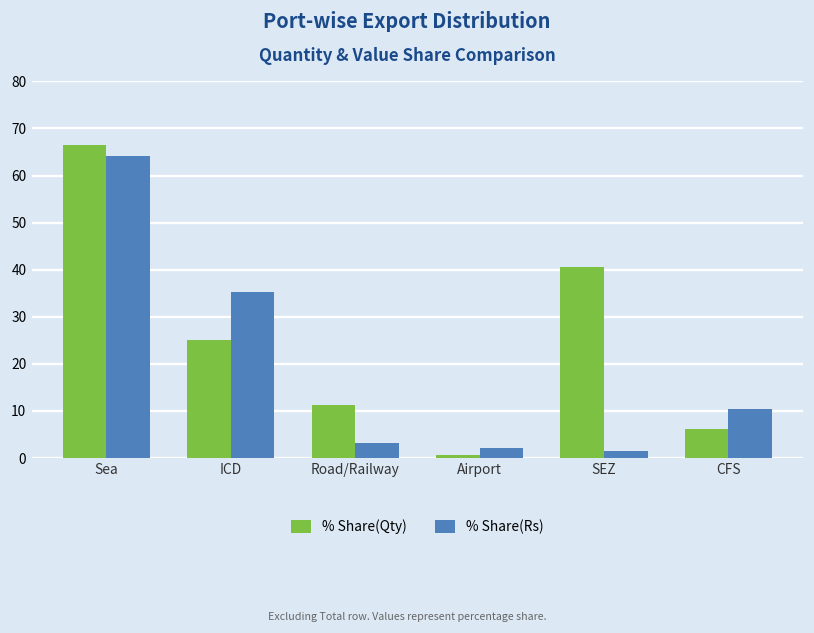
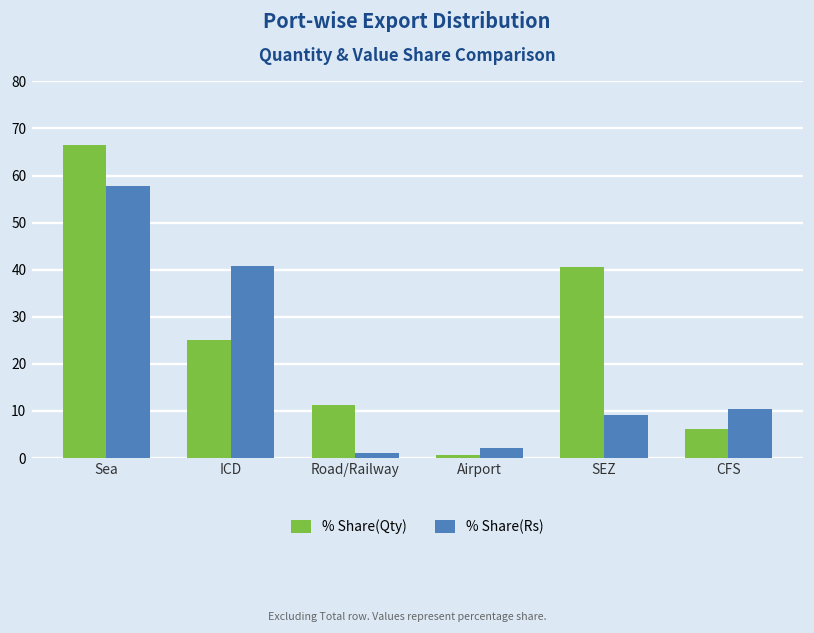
  {
    "% Share(Qty)": {
      "Sea": 66,
      "ICD": 25,
      "Road/Railway": 11,
      "Airport": 1,
      "SEZ": 41,
      "CFS": 6
    },
    "% Share(Rs)": {
-     "Sea": 64,
-     "ICD": 35,
-     "Road/Railway": 3,
+     "Sea": 58,
+     "ICD": 41,
+     "Road/Railway": 1,
      "Airport": 2,
-     "SEZ": 2,
+     "SEZ": 9,
      "CFS": 10
    }
  }
